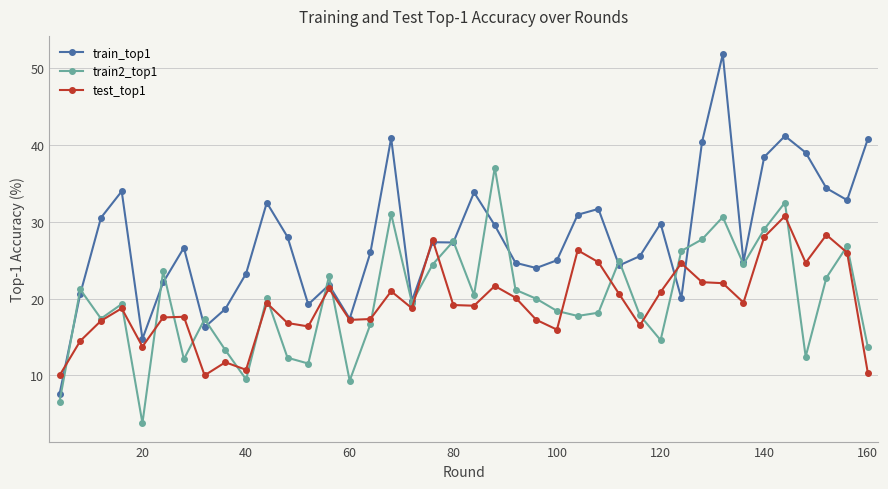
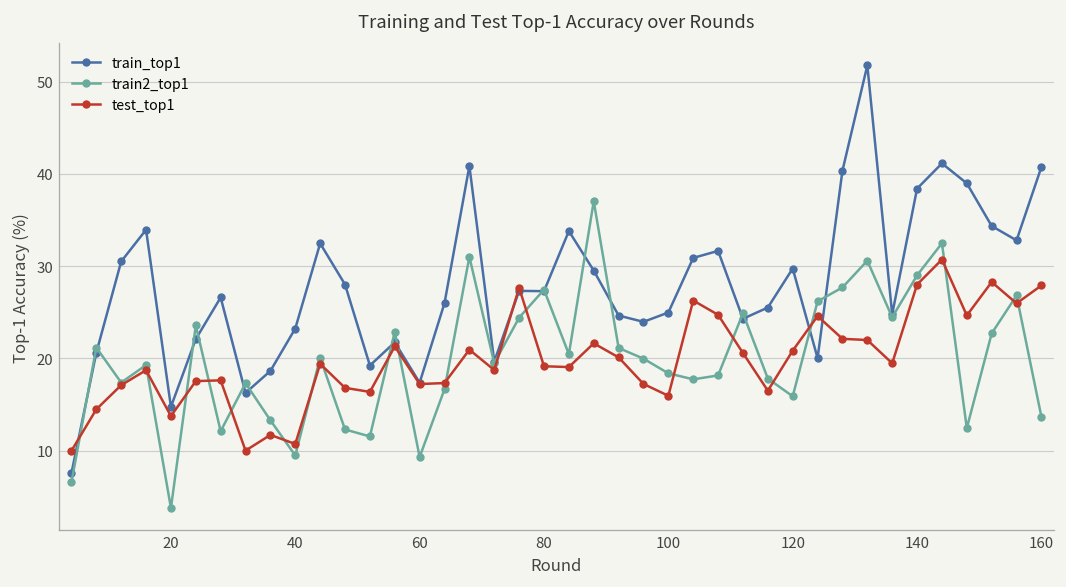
  {
    "train_top1": {
      "20": 15,
      "40": 23,
      "100": 25,
      "120": 30,
      "140": 38,
      "160": 41
    },
    "train2_top1": {
      "20": 4,
      "40": 9,
      "60": 9,
      "100": 18,
-     "120": 15,
+     "120": 16,
      "140": 29,
      "160": 14
    },
    "test_top1": {
      "20": 14,
      "40": 11,
      "80": 19,
      "100": 16,
      "120": 21,
      "140": 28,
-     "160": 10
+     "160": 28
    }
  }
